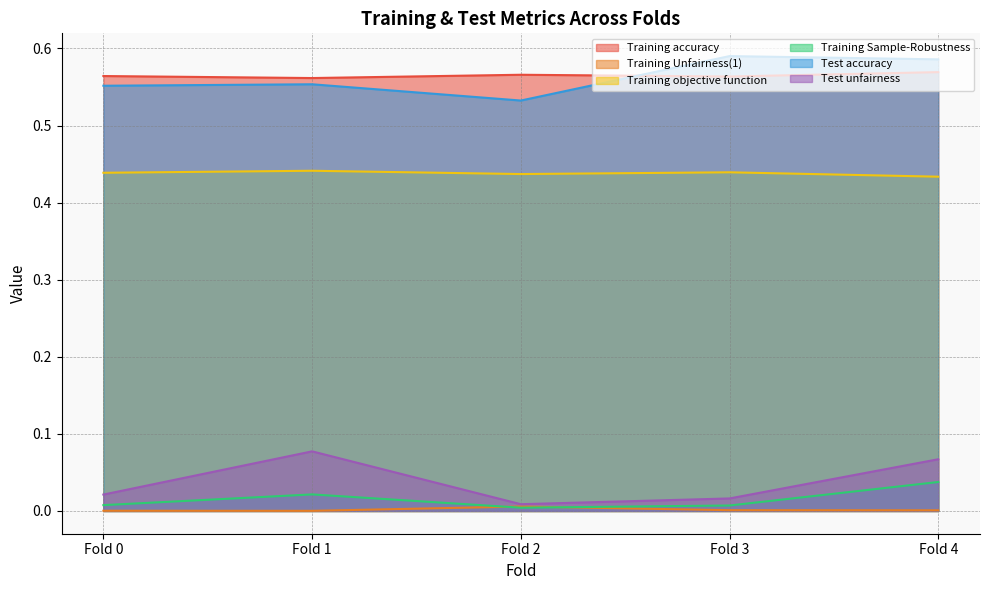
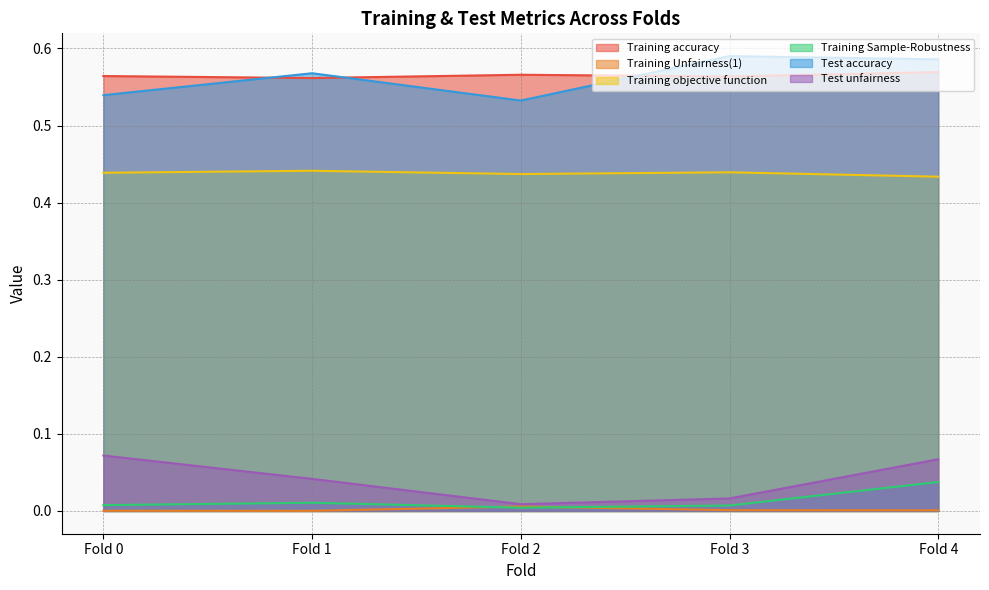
  {
    "Training objective function": {
      "Fold 0": 0.44,
      "Fold 1": 0.44,
      "Fold 2": 0.44,
      "Fold 3": 0.44,
      "Fold 4": 0.43
    },
    "Training Sample-Robustness": {
      "Fold 0": 0.01,
-     "Fold 1": 0.02,
+     "Fold 1": 0.01,
      "Fold 3": 0.01,
      "Fold 4": 0.04
    },
    "Test accuracy": {
-     "Fold 0": 0.55,
-     "Fold 1": 0.55,
+     "Fold 0": 0.54,
+     "Fold 1": 0.57,
      "Fold 2": 0.53
    },
    "Test unfairness": {
-     "Fold 0": 0.02,
-     "Fold 1": 0.08,
+     "Fold 0": 0.07,
+     "Fold 1": 0.04,
      "Fold 3": 0.02,
      "Fold 4": 0.07
    }
  }
